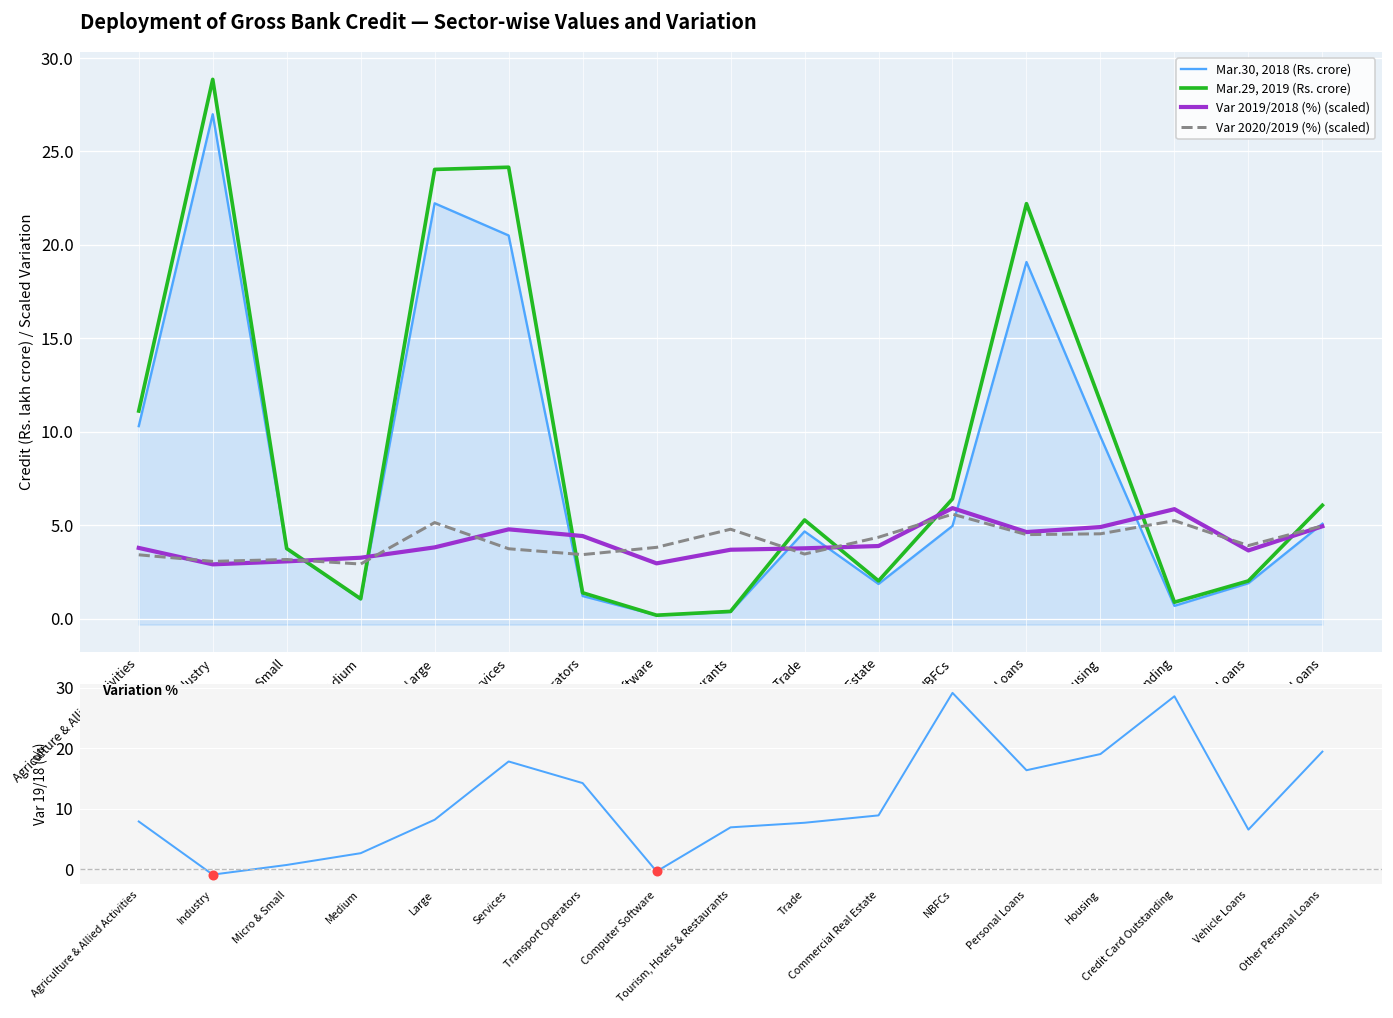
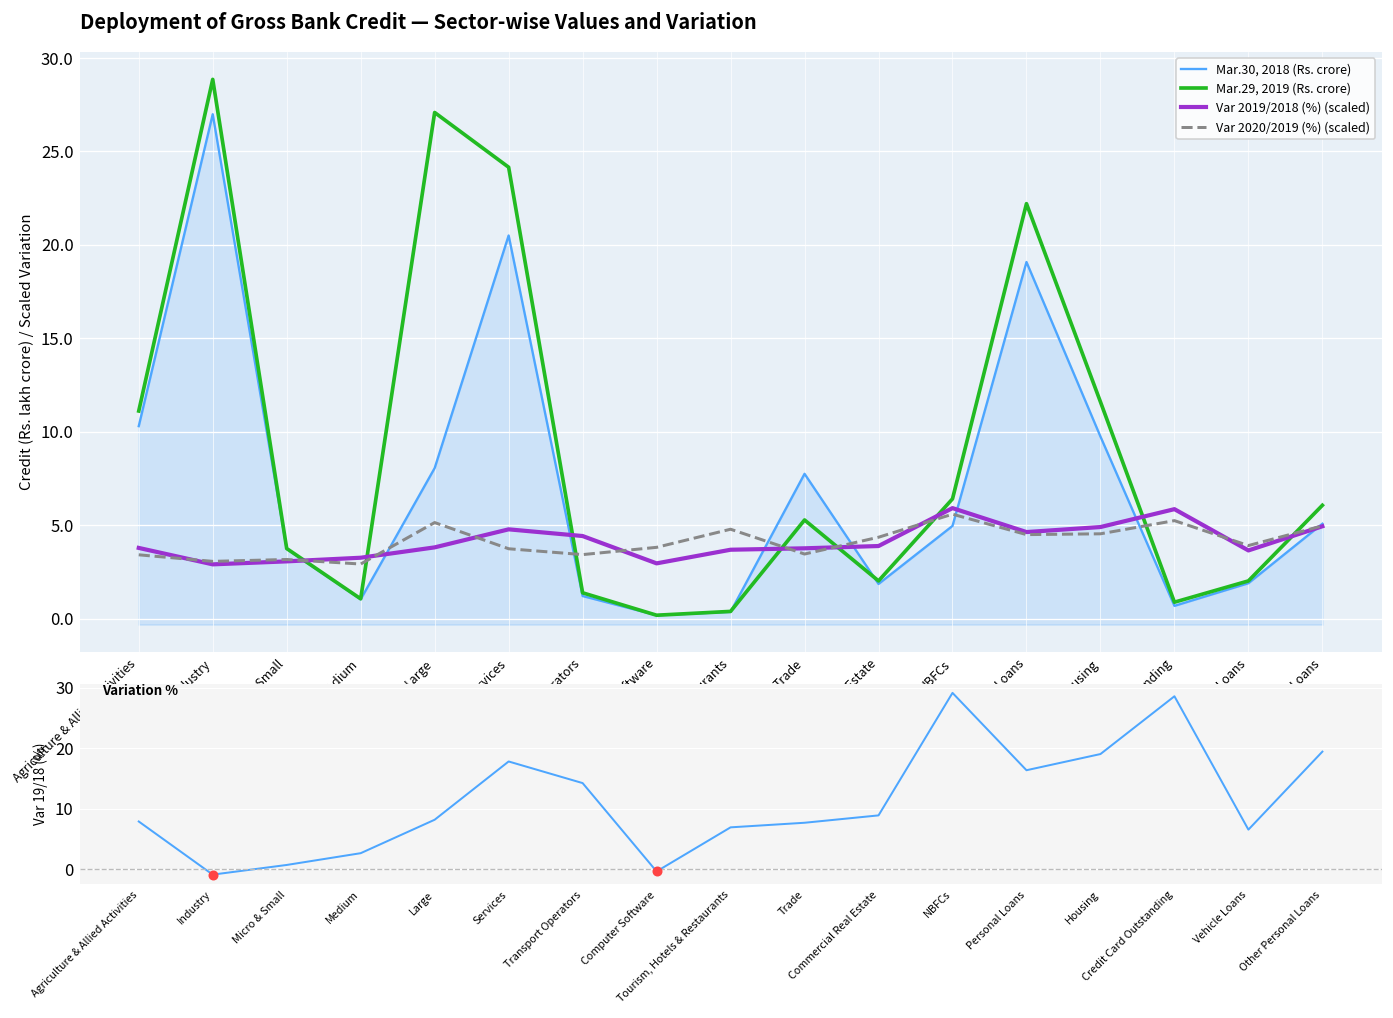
  {
    "Deployment of Gross Bank Credit — Sector-wise Values and Variation": {
      "Mar.30, 2018 (Rs. crore)": {
-       "Large": 22.2,
-       "Trade": 4.7
+       "Large": 8.1,
+       "Trade": 7.8
      },
      "Mar.29, 2019 (Rs. crore)": {
-       "Large": 24.0,
+       "Large": 27.1,
        "Trade": 5.3
      },
      "Var 2019/2018 (%) (scaled)": {
        "Large": 3.8,
        "Trade": 3.8
      },
      "Var 2020/2019 (%) (scaled)": {
        "Large": 5.1,
        "Trade": 3.5
      }
    }
  }
